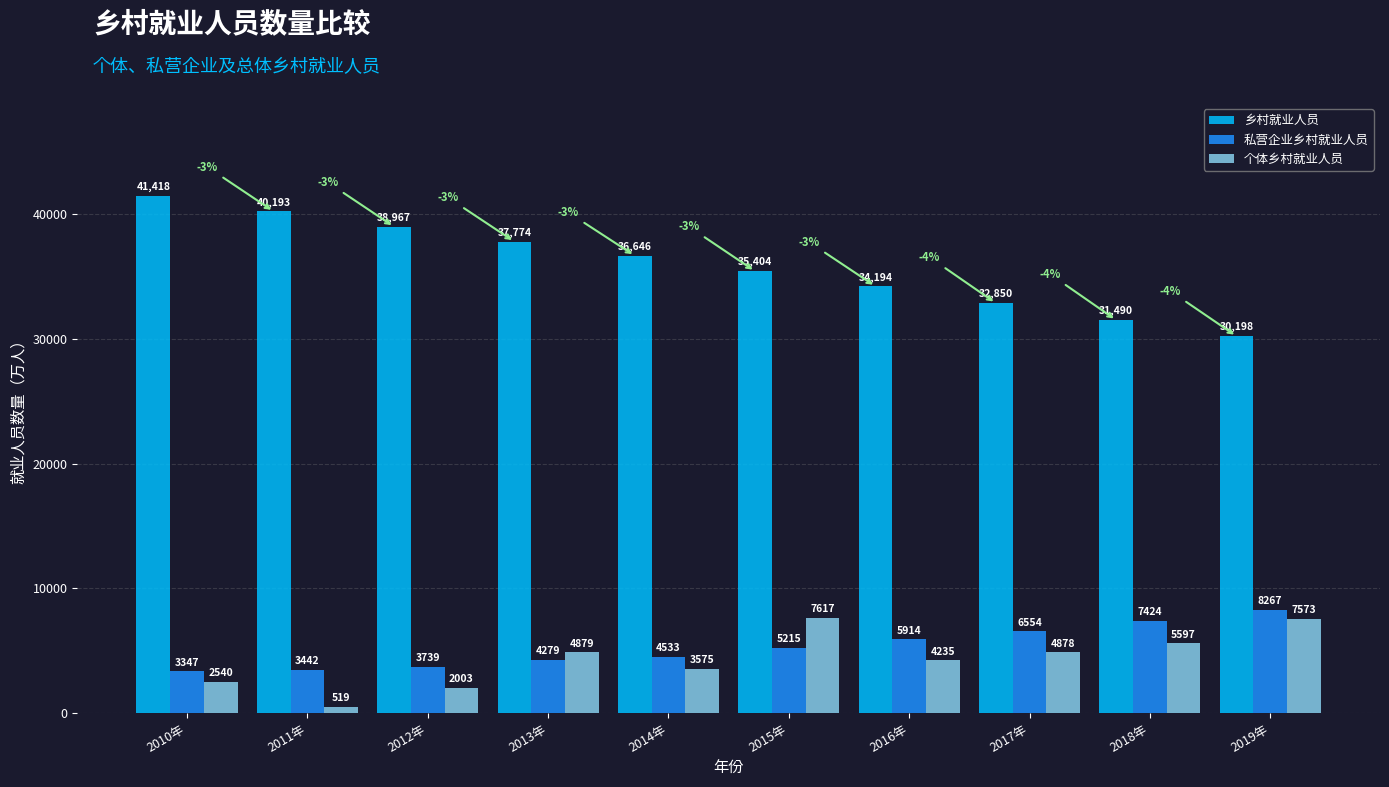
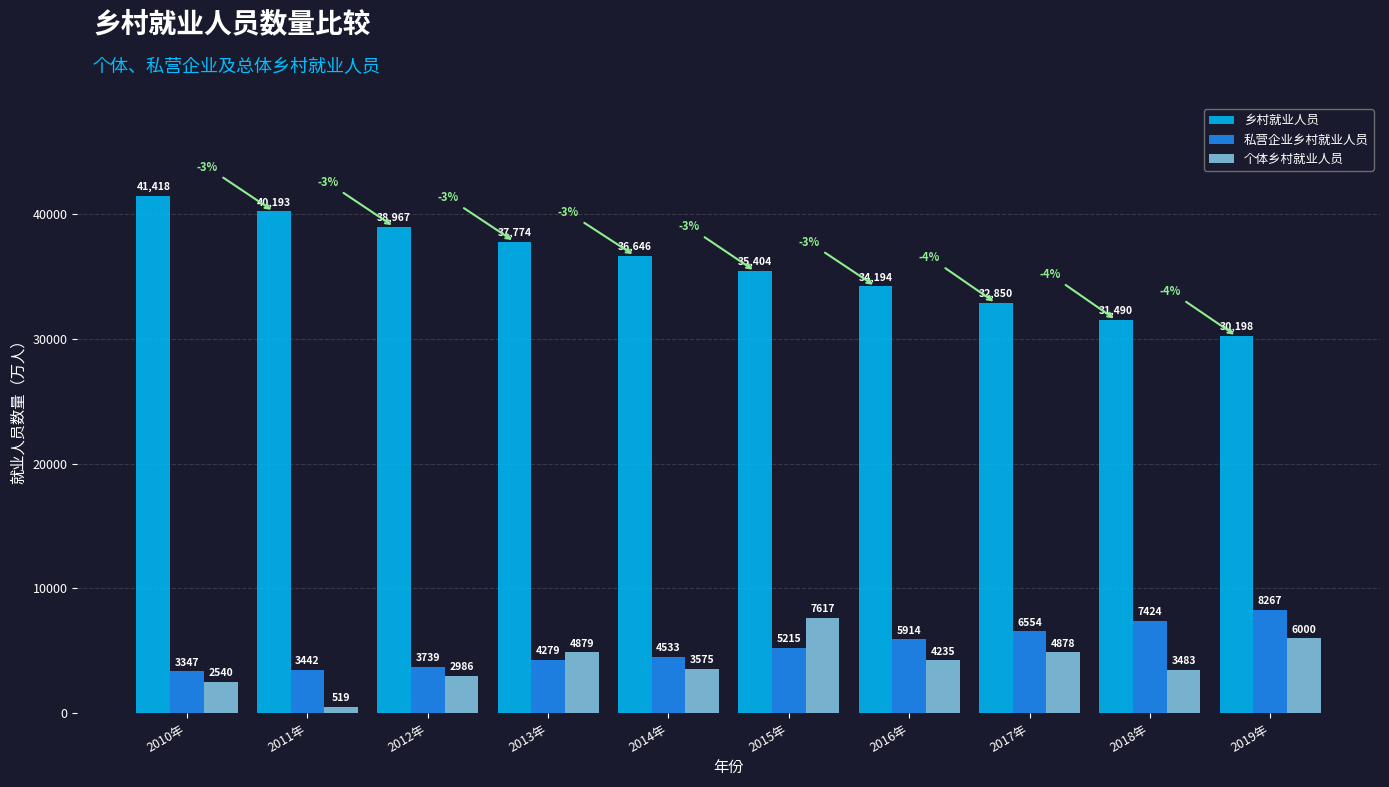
  {
    "个体乡村就业人员": {
      "2010年": 2540,
      "2011年": 519,
-     "2012年": 2003,
+     "2012年": 2986,
      "2013年": 4879,
      "2014年": 3575,
      "2015年": 7617,
      "2016年": 4235,
      "2017年": 4878,
-     "2018年": 5597,
-     "2019年": 7573
+     "2018年": 3483,
+     "2019年": 6000
    }
  }
